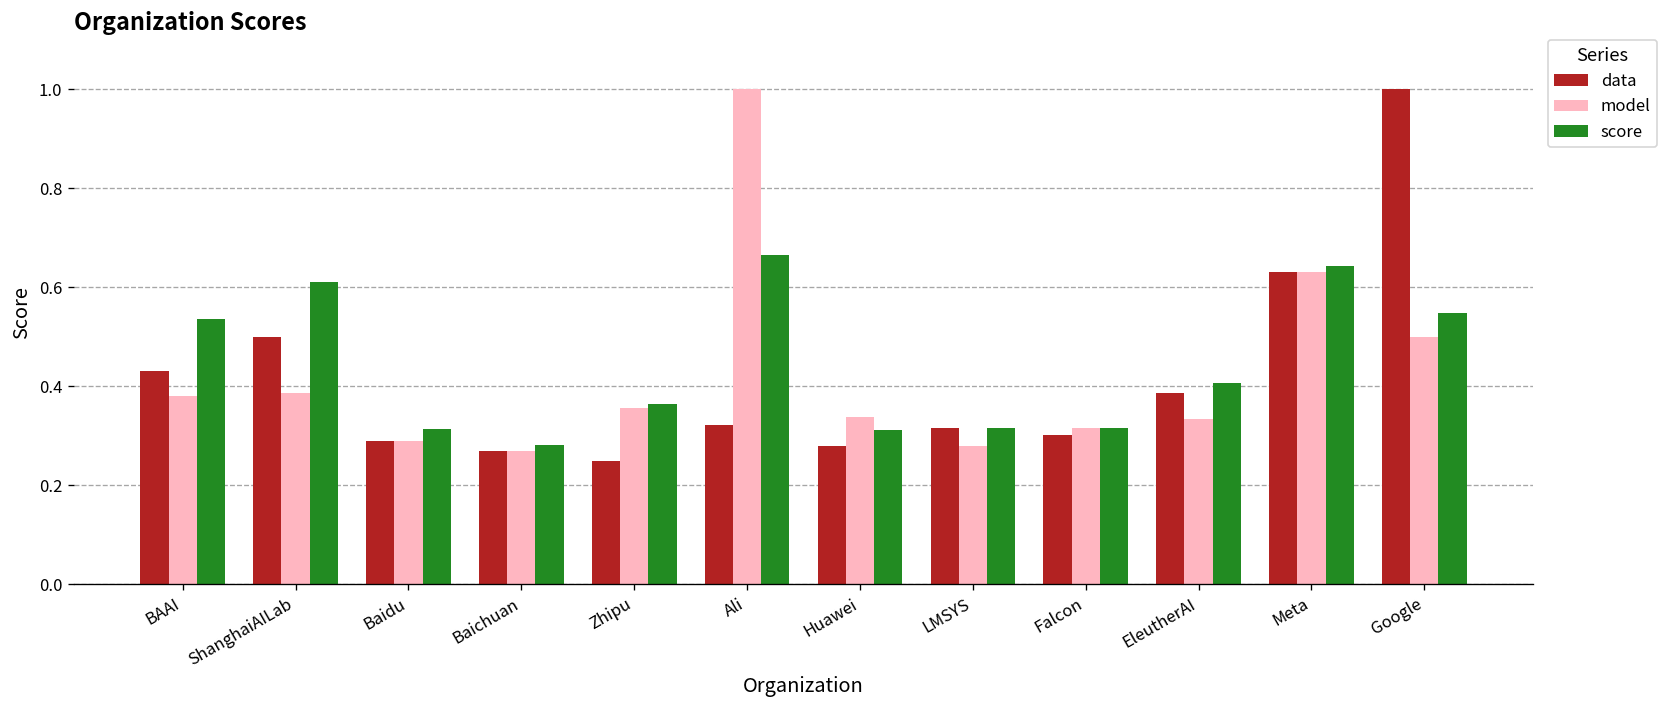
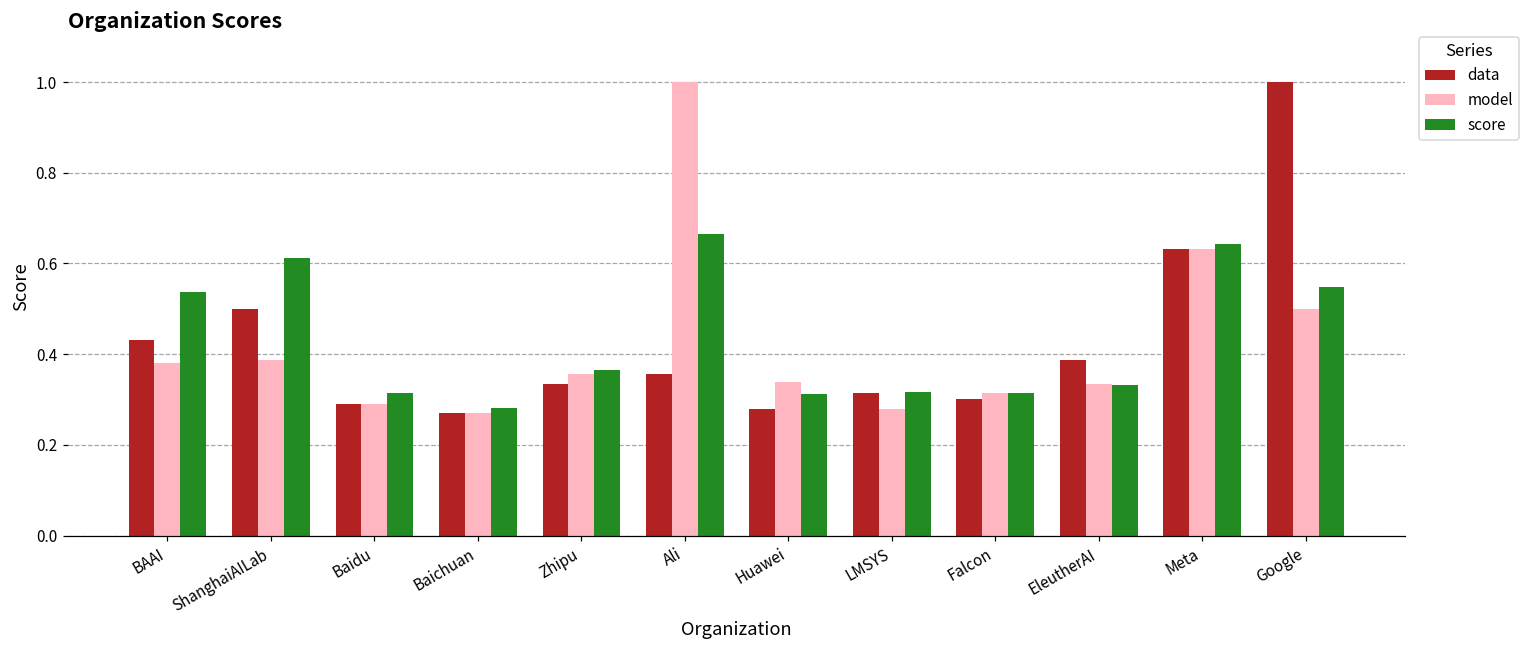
  {
    "data": {
      "BAAI": 0.43,
      "ShanghaiAILab": 0.50,
      "Baidu": 0.29,
      "Baichuan": 0.27,
-     "Zhipu": 0.25,
-     "Ali": 0.32,
+     "Zhipu": 0.33,
+     "Ali": 0.36,
      "Huawei": 0.28,
      "LMSYS": 0.32,
      "Falcon": 0.30,
      "EleutherAI": 0.39,
      "Meta": 0.63,
      "Google": 1.00
    },
    "model": {
      "BAAI": 0.38,
      "ShanghaiAILab": 0.39,
      "Baidu": 0.29,
      "Baichuan": 0.27,
      "Zhipu": 0.36,
      "Ali": 1.00,
      "Huawei": 0.34,
      "LMSYS": 0.28,
      "Falcon": 0.32,
      "EleutherAI": 0.33,
      "Meta": 0.63,
      "Google": 0.50
    },
    "score": {
      "BAAI": 0.54,
      "ShanghaiAILab": 0.61,
      "Baidu": 0.31,
      "Baichuan": 0.28,
      "Zhipu": 0.37,
      "Ali": 0.67,
      "Huawei": 0.31,
      "LMSYS": 0.32,
      "Falcon": 0.32,
-     "EleutherAI": 0.41,
+     "EleutherAI": 0.33,
      "Meta": 0.64,
      "Google": 0.55
    }
  }
